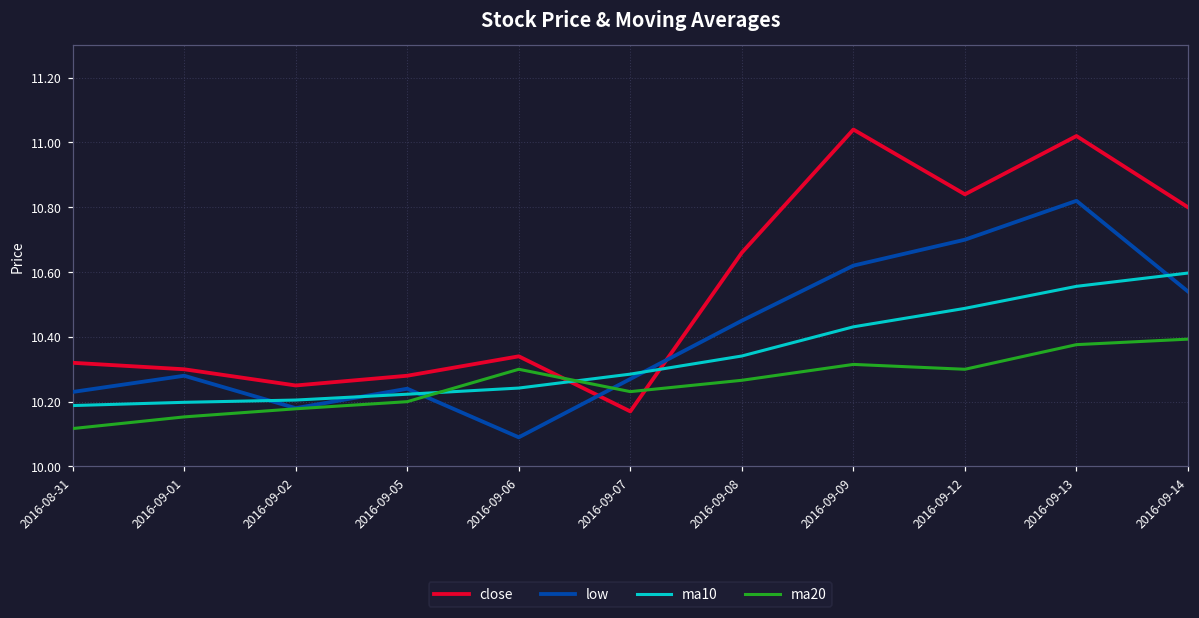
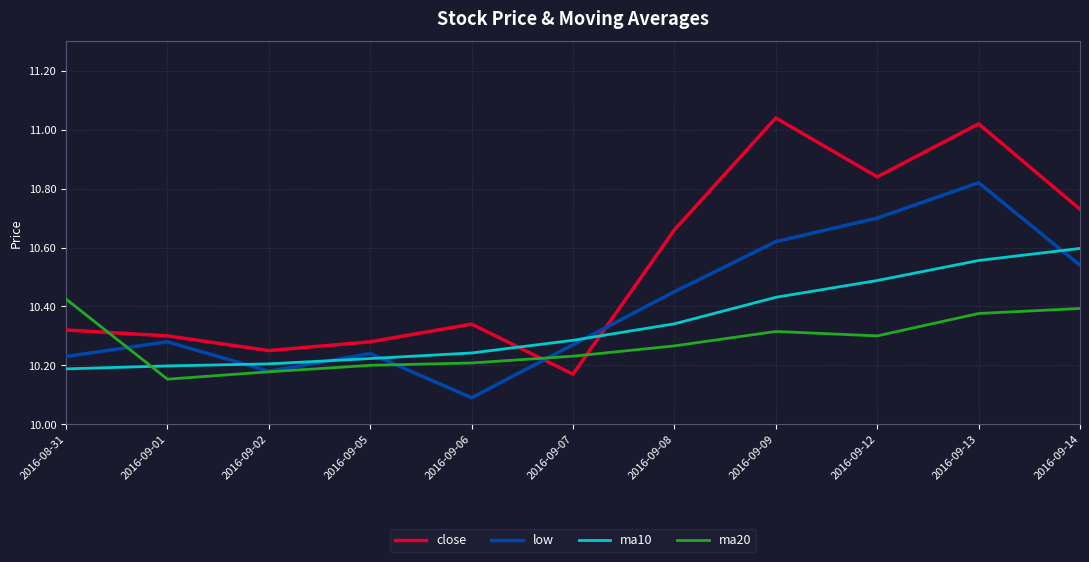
  {
    "close": {
      "2016-08-31": 10.32,
      "2016-09-01": 10.30,
      "2016-09-02": 10.25,
      "2016-09-05": 10.28,
      "2016-09-06": 10.34,
      "2016-09-07": 10.17,
      "2016-09-08": 10.66,
      "2016-09-09": 11.04,
      "2016-09-12": 10.84,
      "2016-09-13": 11.02,
-     "2016-09-14": 10.80
+     "2016-09-14": 10.73
    },
    "low": {
      "2016-08-31": 10.23,
      "2016-09-01": 10.28,
      "2016-09-05": 10.24,
      "2016-09-06": 10.09,
      "2016-09-07": 10.27,
      "2016-09-08": 10.45,
      "2016-09-09": 10.62,
      "2016-09-12": 10.70,
      "2016-09-13": 10.82,
      "2016-09-14": 10.54
    },
    "ma10": {
      "2016-08-31": 10.19,
      "2016-09-01": 10.20,
      "2016-09-02": 10.21,
      "2016-09-05": 10.22,
      "2016-09-06": 10.24,
      "2016-09-07": 10.29,
      "2016-09-08": 10.34,
      "2016-09-09": 10.43,
      "2016-09-12": 10.49,
      "2016-09-13": 10.56,
      "2016-09-14": 10.60
    },
    "ma20": {
-     "2016-08-31": 10.12,
+     "2016-08-31": 10.43,
      "2016-09-01": 10.15,
      "2016-09-05": 10.20,
-     "2016-09-06": 10.30,
+     "2016-09-06": 10.21,
      "2016-09-07": 10.23,
      "2016-09-08": 10.27,
      "2016-09-09": 10.32,
      "2016-09-12": 10.30,
      "2016-09-13": 10.38,
      "2016-09-14": 10.39
    }
  }
